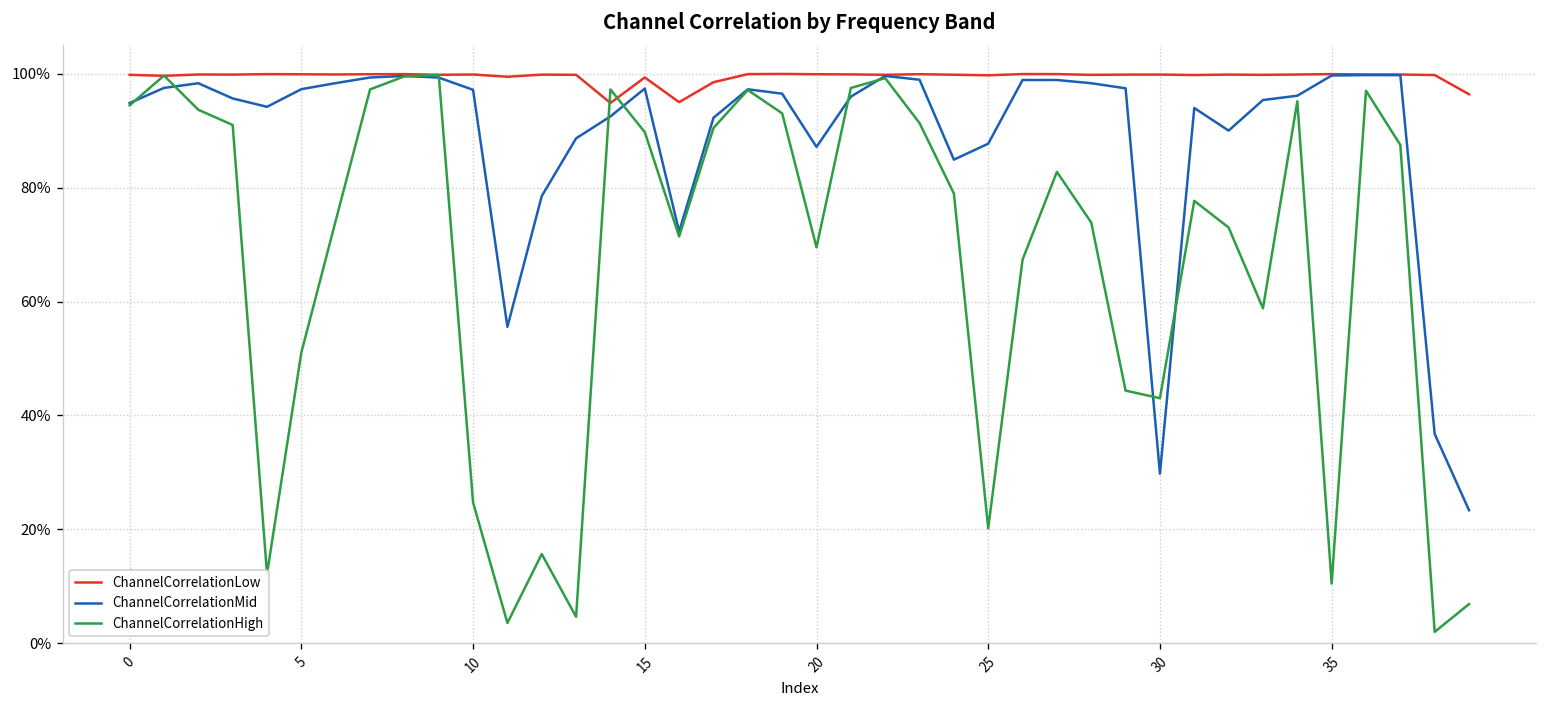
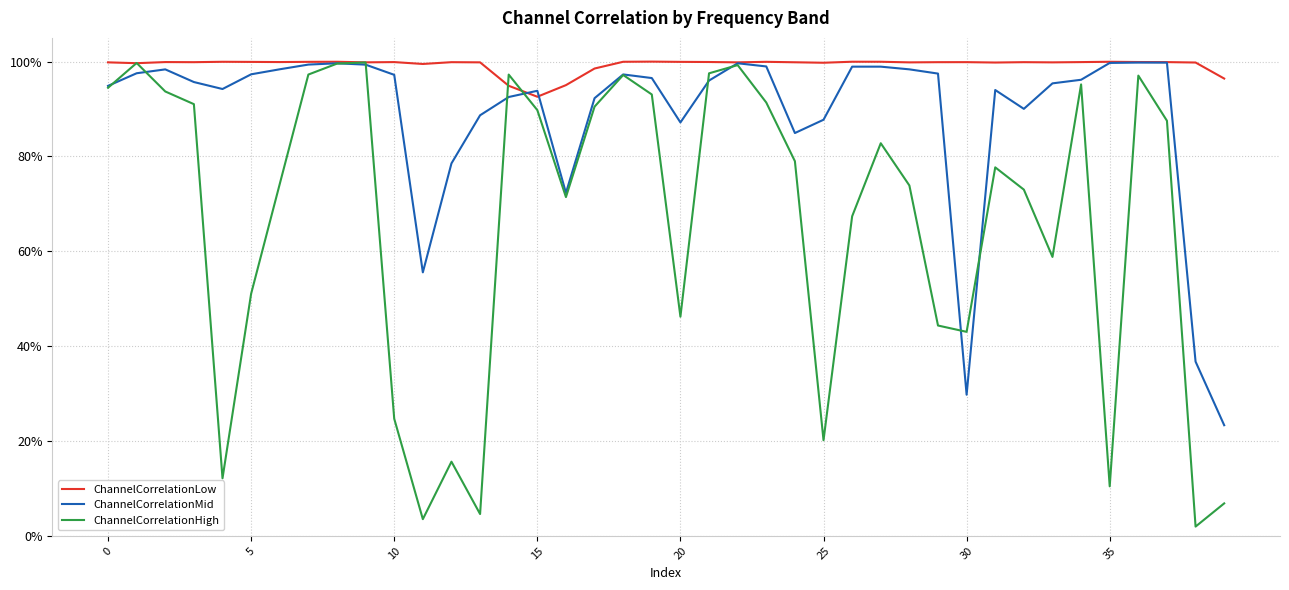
  {
    "ChannelCorrelationLow": {
      "0": "100%",
      "5": "100%",
      "10": "100%",
-     "15": "99%",
+     "15": "93%",
      "20": "100%",
      "25": "100%",
      "30": "100%"
    },
    "ChannelCorrelationMid": {
      "5": "97%",
      "10": "97%",
-     "15": "97%",
+     "15": "94%",
      "20": "87%",
      "25": "88%",
      "30": "30%"
    },
    "ChannelCorrelationHigh": {
      "5": "51%",
      "10": "25%",
      "15": "90%",
-     "20": "70%",
+     "20": "46%",
      "25": "20%",
      "30": "43%",
      "35": "10%"
    }
  }
